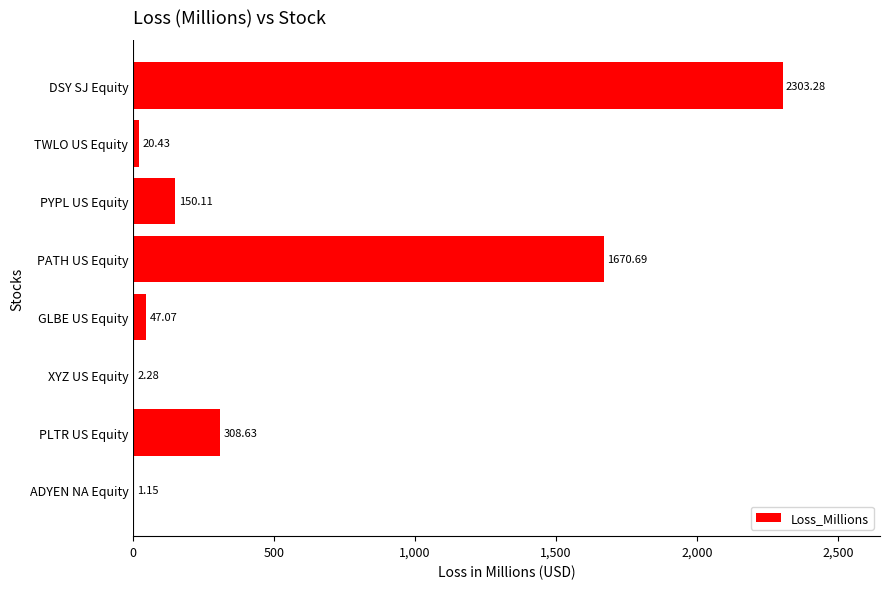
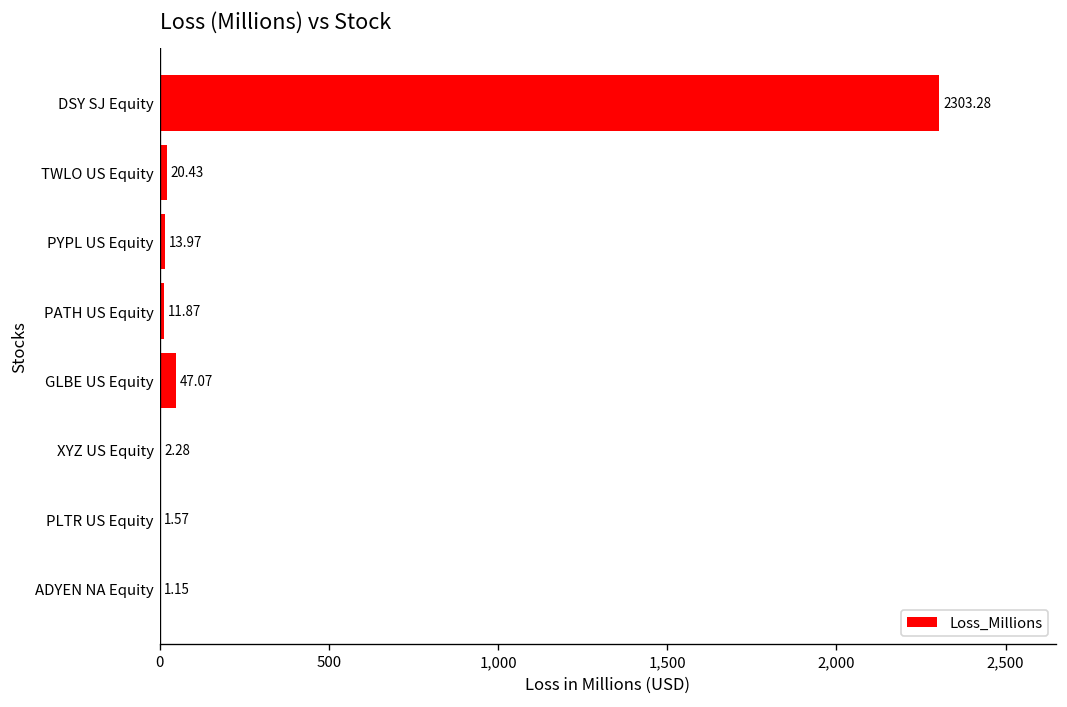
  {
    "DSY SJ Equity": 2303.28,
    "TWLO US Equity": 20.43,
-   "PYPL US Equity": 150.11,
-   "PATH US Equity": 1670.69,
+   "PYPL US Equity": 13.97,
+   "PATH US Equity": 11.87,
    "GLBE US Equity": 47.07,
    "XYZ US Equity": 2.28,
-   "PLTR US Equity": 308.63,
+   "PLTR US Equity": 1.57,
    "ADYEN NA Equity": 1.15
  }
